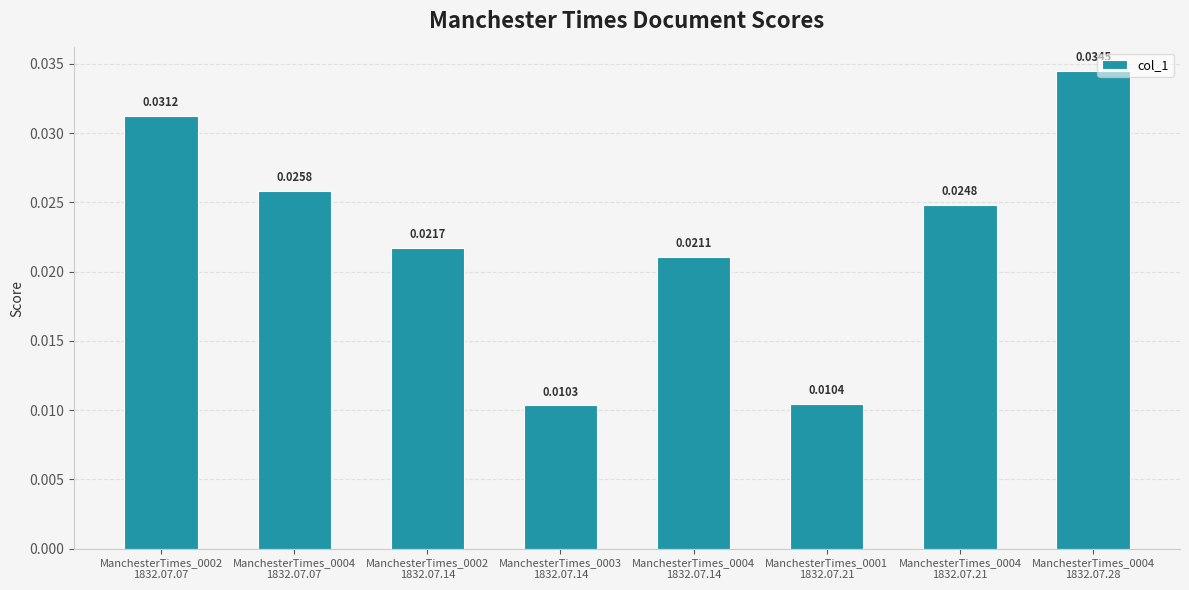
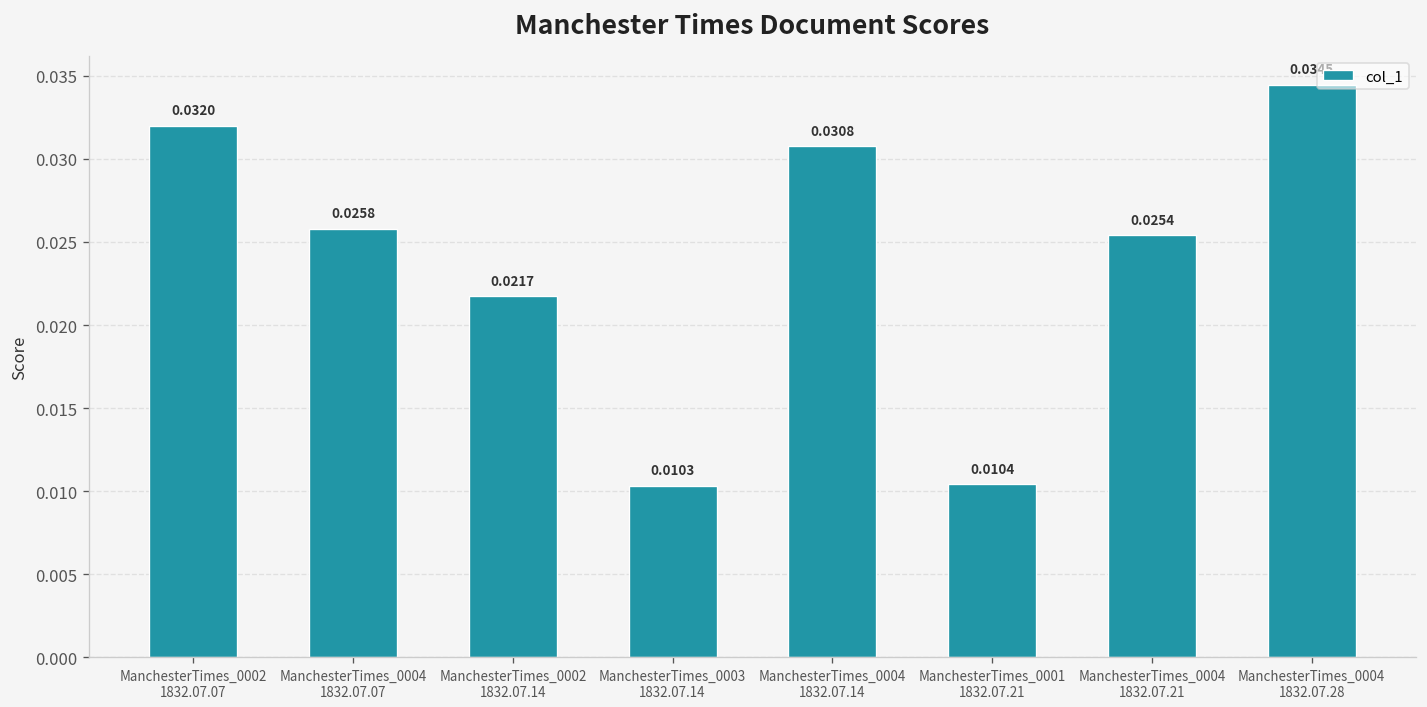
  {
-   "ManchesterTimes_0002 1832.07.07": 0.0312,
+   "ManchesterTimes_0002 1832.07.07": 0.0320,
    "ManchesterTimes_0004 1832.07.07": 0.0258,
    "ManchesterTimes_0002 1832.07.14": 0.0217,
    "ManchesterTimes_0003 1832.07.14": 0.0103,
-   "ManchesterTimes_0004 1832.07.14": 0.0211,
+   "ManchesterTimes_0004 1832.07.14": 0.0308,
    "ManchesterTimes_0001 1832.07.21": 0.0104,
-   "ManchesterTimes_0004 1832.07.21": 0.0248
+   "ManchesterTimes_0004 1832.07.21": 0.0254
  }
